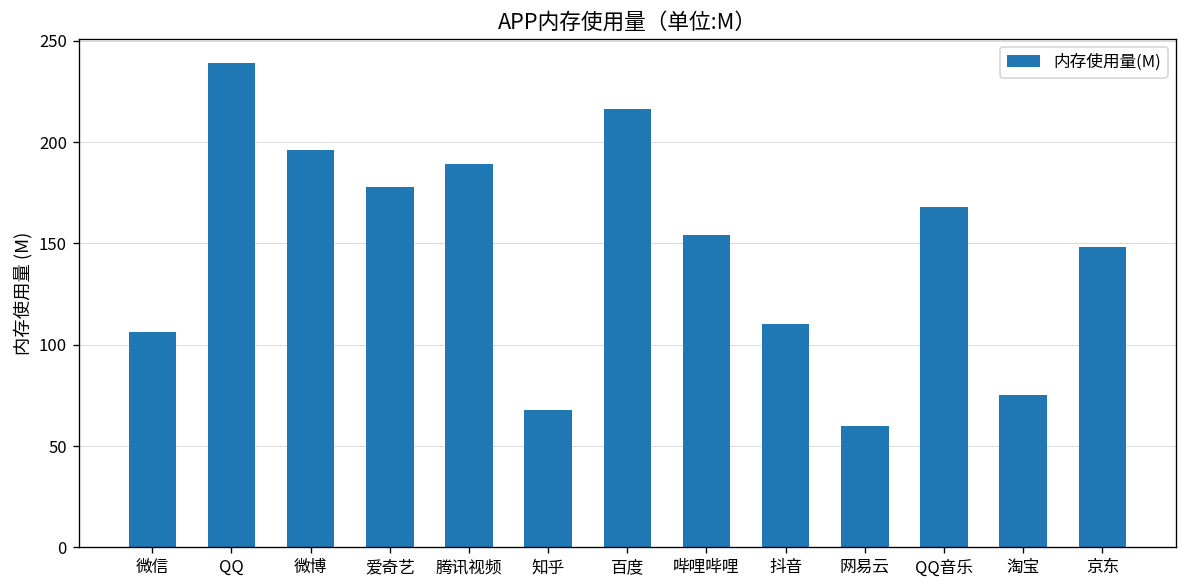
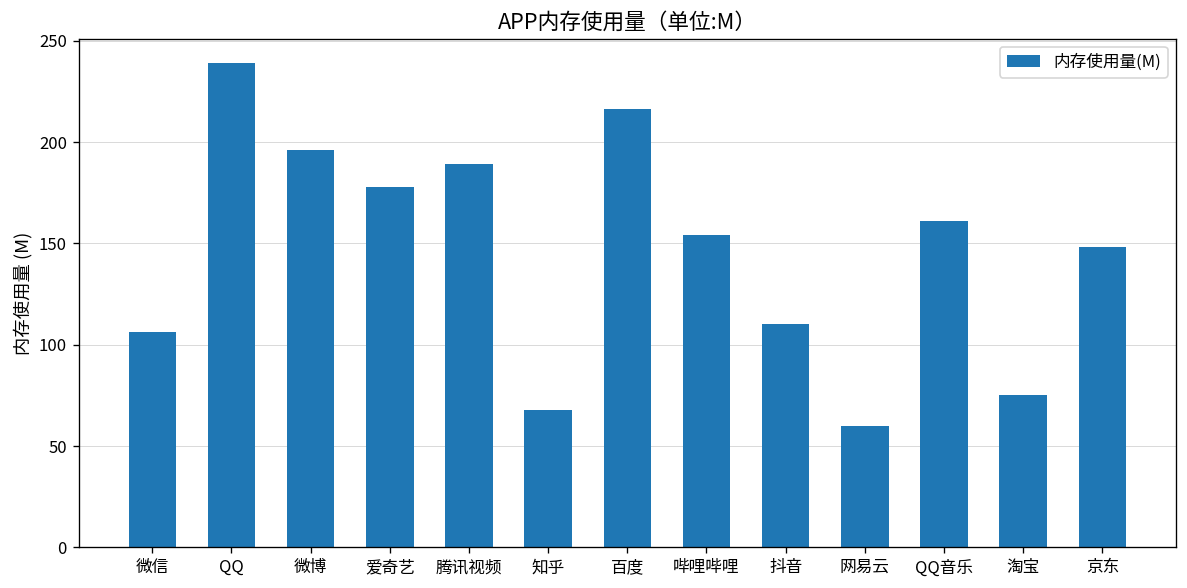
  {
    "微信": 106,
    "QQ": 239,
    "微博": 196,
    "爱奇艺": 178,
    "腾讯视频": 189,
    "知乎": 68,
    "百度": 216,
    "哔哩哔哩": 154,
    "抖音": 110,
    "网易云": 60,
-   "QQ音乐": 168,
+   "QQ音乐": 161,
    "淘宝": 75,
    "京东": 148
  }
